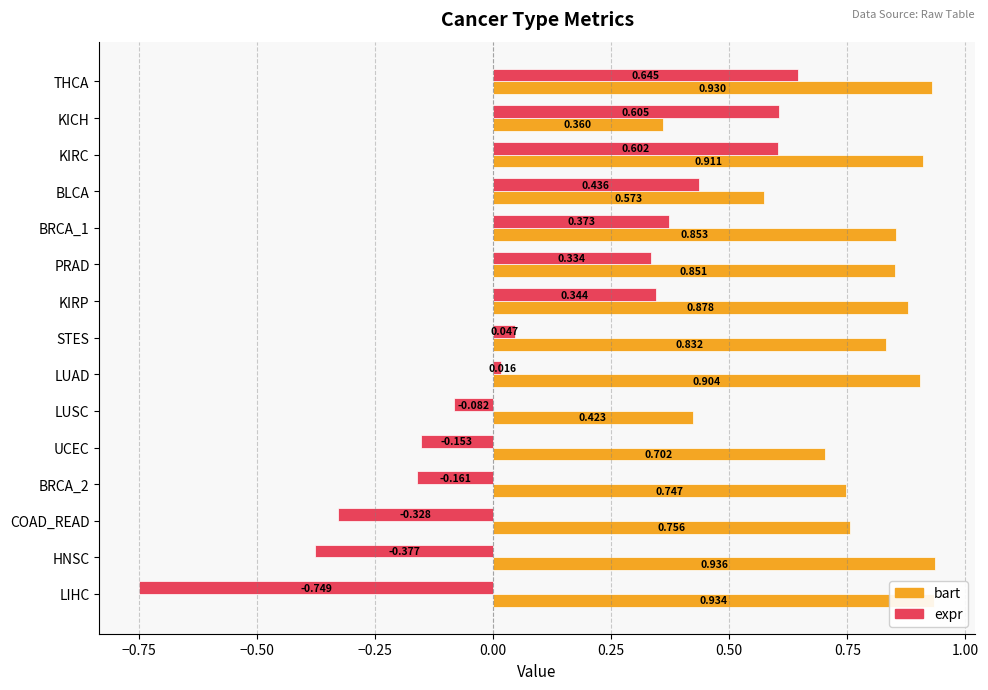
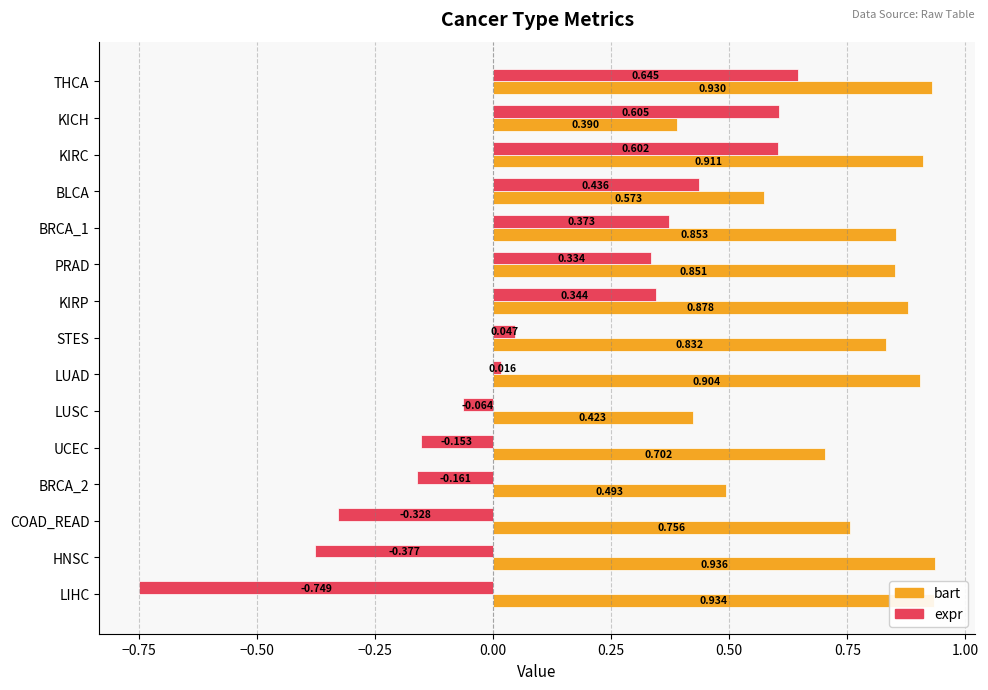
  {
    "bart": {
      "THCA": 0.930,
-     "KICH": 0.360,
+     "KICH": 0.390,
      "KIRC": 0.911,
      "BLCA": 0.573,
      "BRCA_1": 0.853,
      "PRAD": 0.851,
      "KIRP": 0.878,
      "STES": 0.832,
      "LUAD": 0.904,
      "LUSC": 0.423,
      "UCEC": 0.702,
-     "BRCA_2": 0.747,
+     "BRCA_2": 0.493,
      "COAD_READ": 0.756,
      "HNSC": 0.936
    },
    "expr": {
      "THCA": 0.645,
      "KICH": 0.605,
      "KIRC": 0.602,
      "BLCA": 0.436,
      "BRCA_1": 0.373,
      "PRAD": 0.334,
      "KIRP": 0.344,
      "STES": 0.047,
      "LUAD": 0.016,
-     "LUSC": -0.082,
+     "LUSC": -0.064,
      "UCEC": -0.153,
      "BRCA_2": -0.161,
      "COAD_READ": -0.328,
      "HNSC": -0.377,
      "LIHC": -0.749
    }
  }
